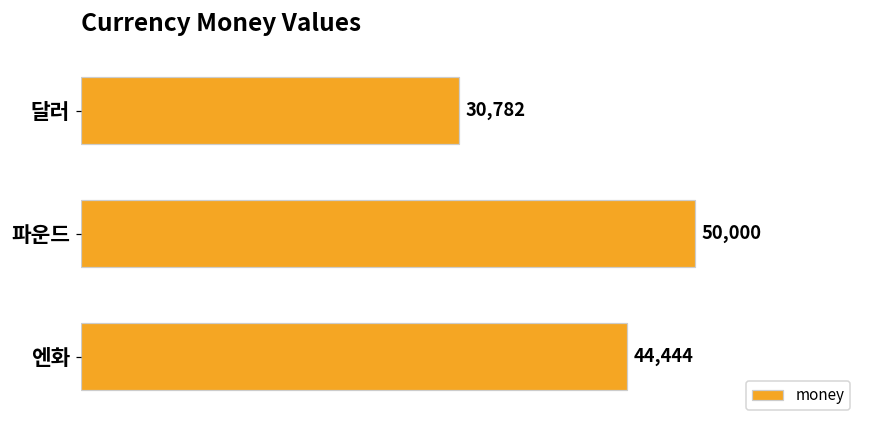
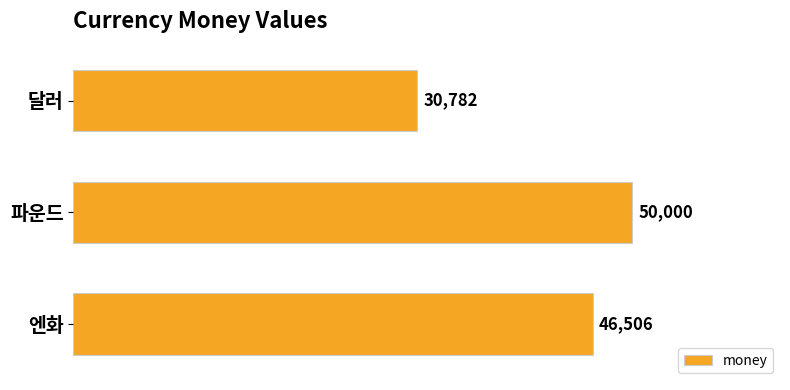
  {
    "달러": "30,782",
    "파운드": "50,000",
-   "엔화": "44,444"
+   "엔화": "46,506"
  }
